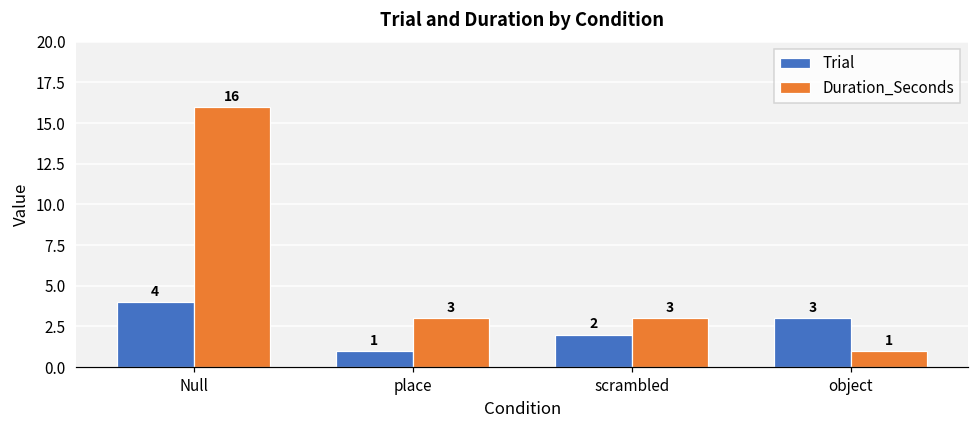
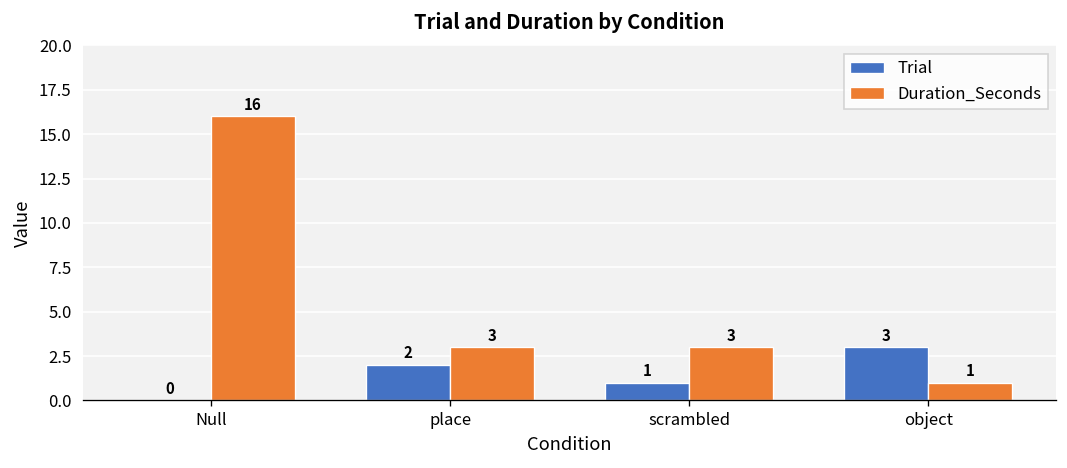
  {
    "Trial": {
-     "Null": 4,
-     "place": 1,
-     "scrambled": 2,
+     "Null": 0,
+     "place": 2,
+     "scrambled": 1,
      "object": 3
    },
    "Duration_Seconds": {
      "Null": 16,
      "place": 3,
      "scrambled": 3,
      "object": 1
    }
  }
